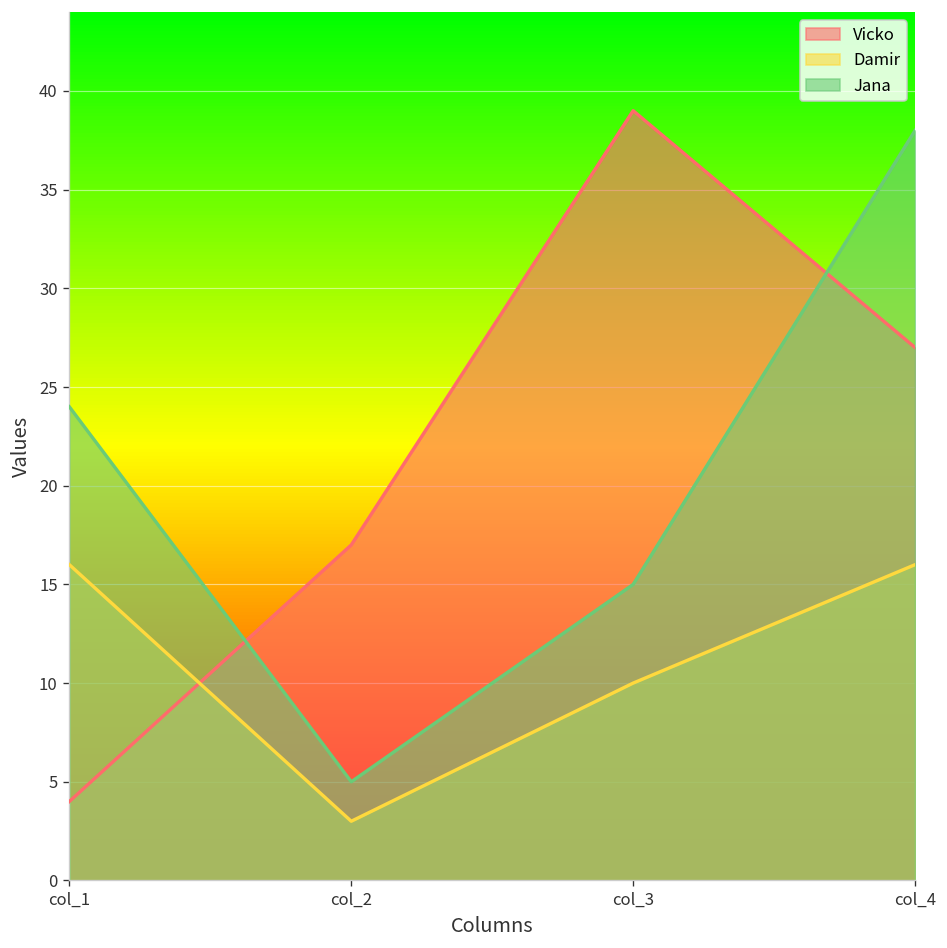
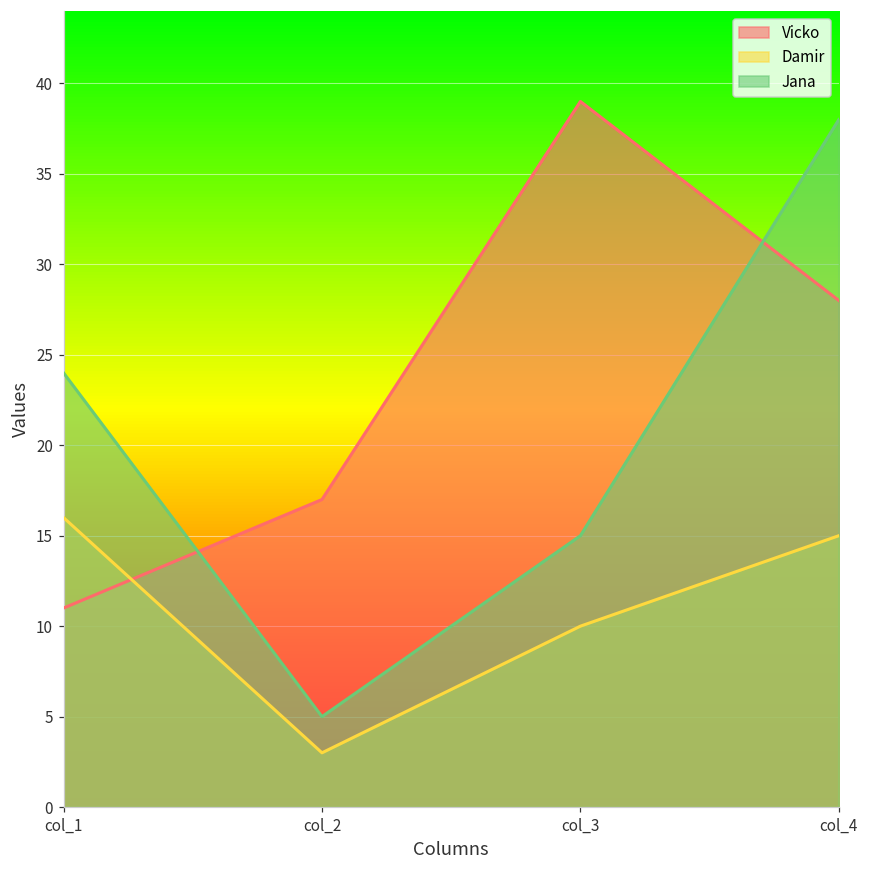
  {
    "Vicko": {
-     "col_1": 4,
+     "col_1": 11,
      "col_2": 17,
      "col_3": 39,
-     "col_4": 27
+     "col_4": 28
    },
    "Damir": {
      "col_1": 16,
      "col_2": 3,
      "col_3": 10,
-     "col_4": 16
+     "col_4": 15
    },
    "Jana": {
      "col_1": 24,
      "col_2": 5,
      "col_3": 15,
      "col_4": 38
    }
  }
